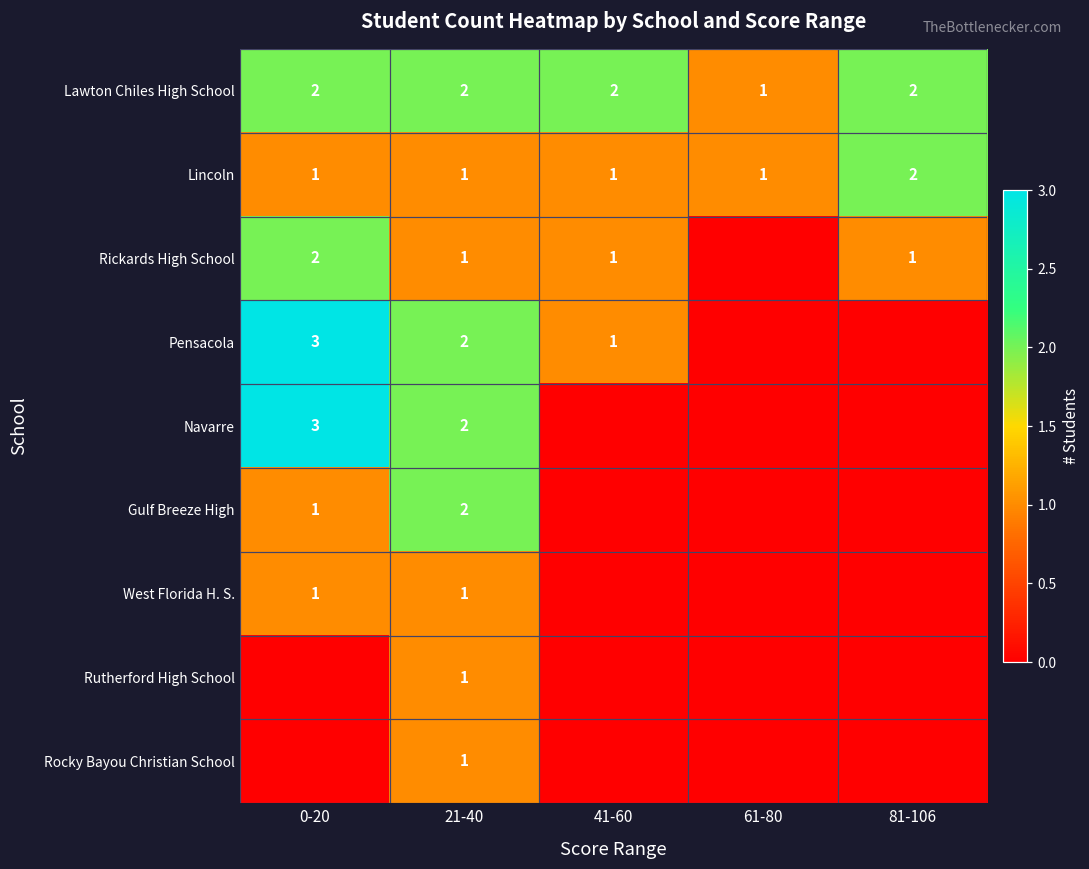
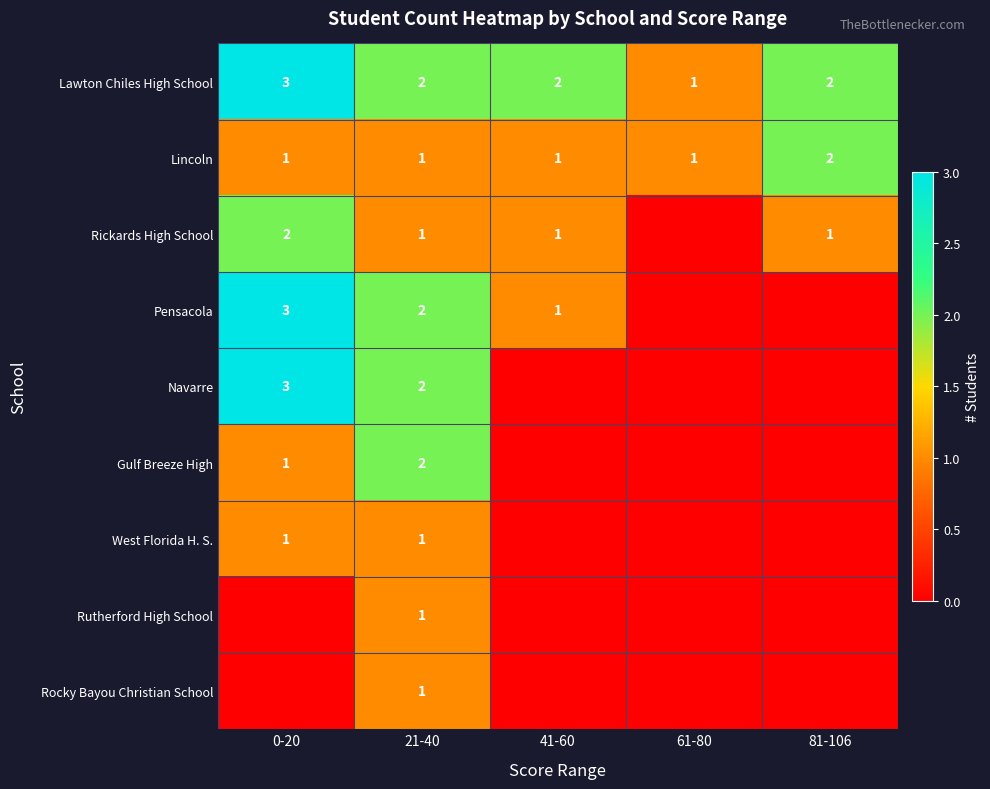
  {
    "Lawton Chiles High School": {
-     "0-20": 2,
+     "0-20": 3,
      "21-40": 2,
      "41-60": 2,
      "61-80": 1,
      "81-106": 2
    },
    "Lincoln": {
      "0-20": 1,
      "21-40": 1,
      "41-60": 1,
      "61-80": 1,
      "81-106": 2
    },
    "Rickards High School": {
      "0-20": 2,
      "21-40": 1,
      "41-60": 1,
      "81-106": 1
    },
    "Pensacola": {
      "0-20": 3,
      "21-40": 2,
      "41-60": 1
    },
    "Navarre": {
      "0-20": 3,
      "21-40": 2
    },
    "Gulf Breeze High": {
      "0-20": 1,
      "21-40": 2
    },
    "West Florida H. S.": {
      "0-20": 1,
      "21-40": 1
    },
    "Rutherford High School": {
      "21-40": 1
    },
    "Rocky Bayou Christian School": {
      "21-40": 1
    }
  }
